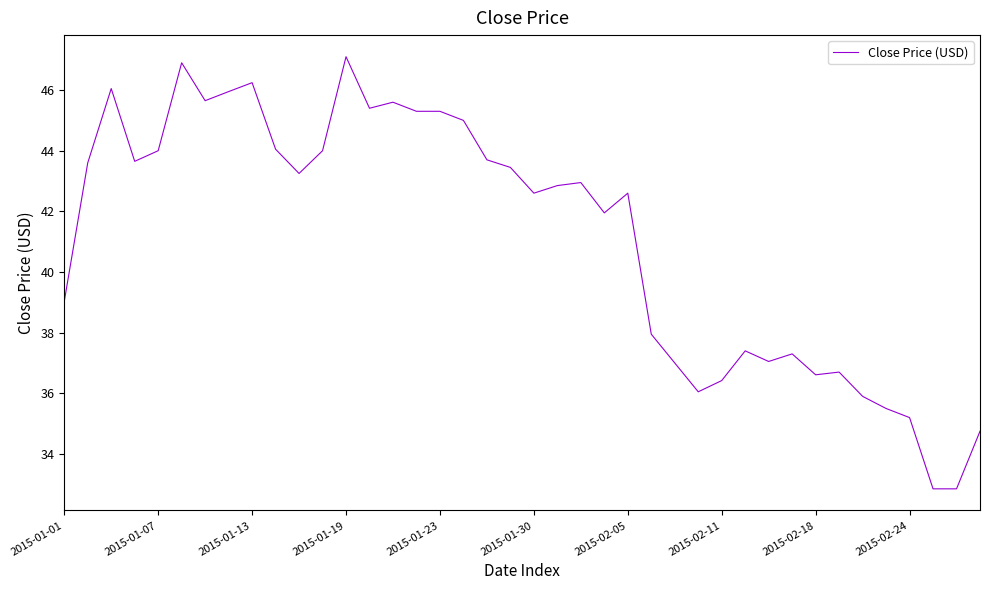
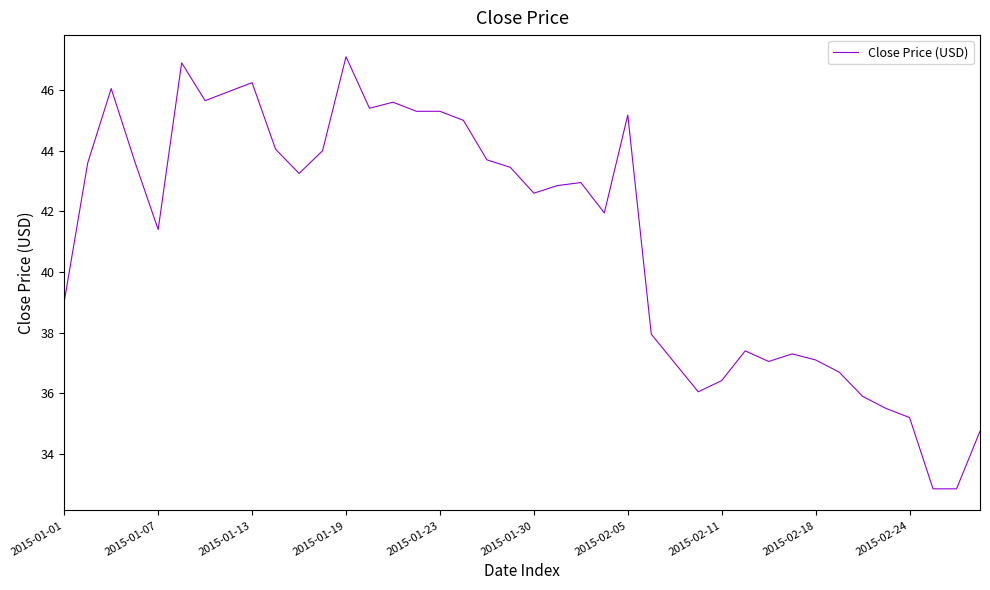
  {
    "2015-01-01": 39.0,
-   "2015-01-07": 44.0,
+   "2015-01-07": 41.4,
    "2015-01-13": 46.2,
    "2015-01-19": 47.1,
    "2015-01-23": 45.3,
    "2015-01-30": 42.6,
-   "2015-02-05": 42.6,
+   "2015-02-05": 45.2,
    "2015-02-11": 36.4,
-   "2015-02-18": 36.6,
+   "2015-02-18": 37.1,
    "2015-02-24": 35.2
  }
